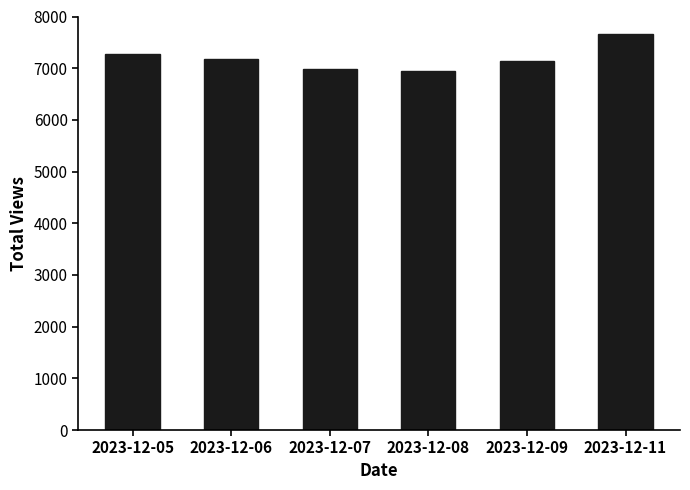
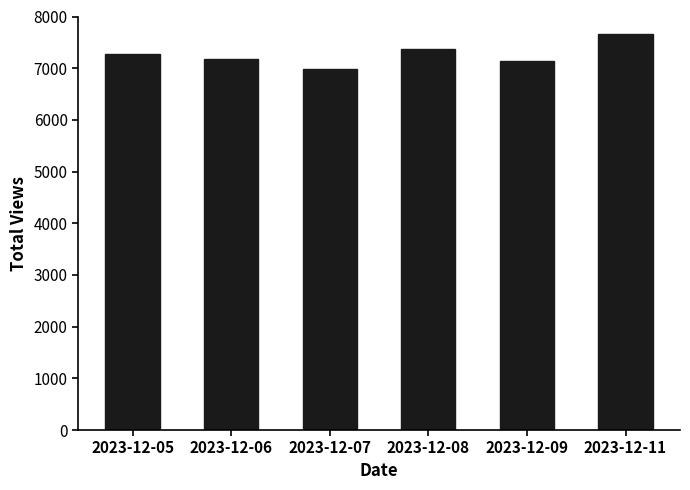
  {
    "2023-12-05": 7300,
    "2023-12-06": 7200,
    "2023-12-07": 7000,
-   "2023-12-08": 6900,
+   "2023-12-08": 7400,
    "2023-12-09": 7100,
    "2023-12-11": 7700
  }
